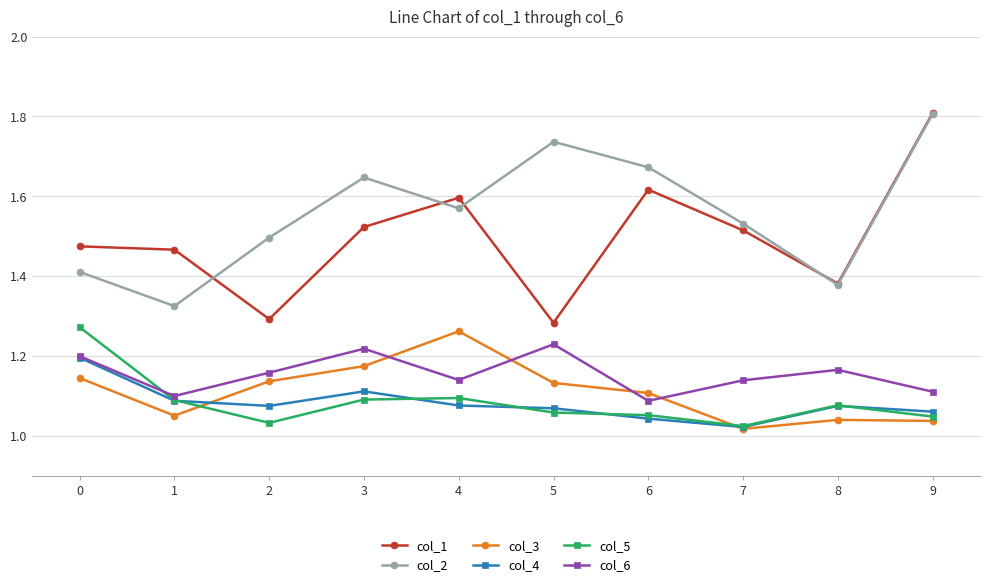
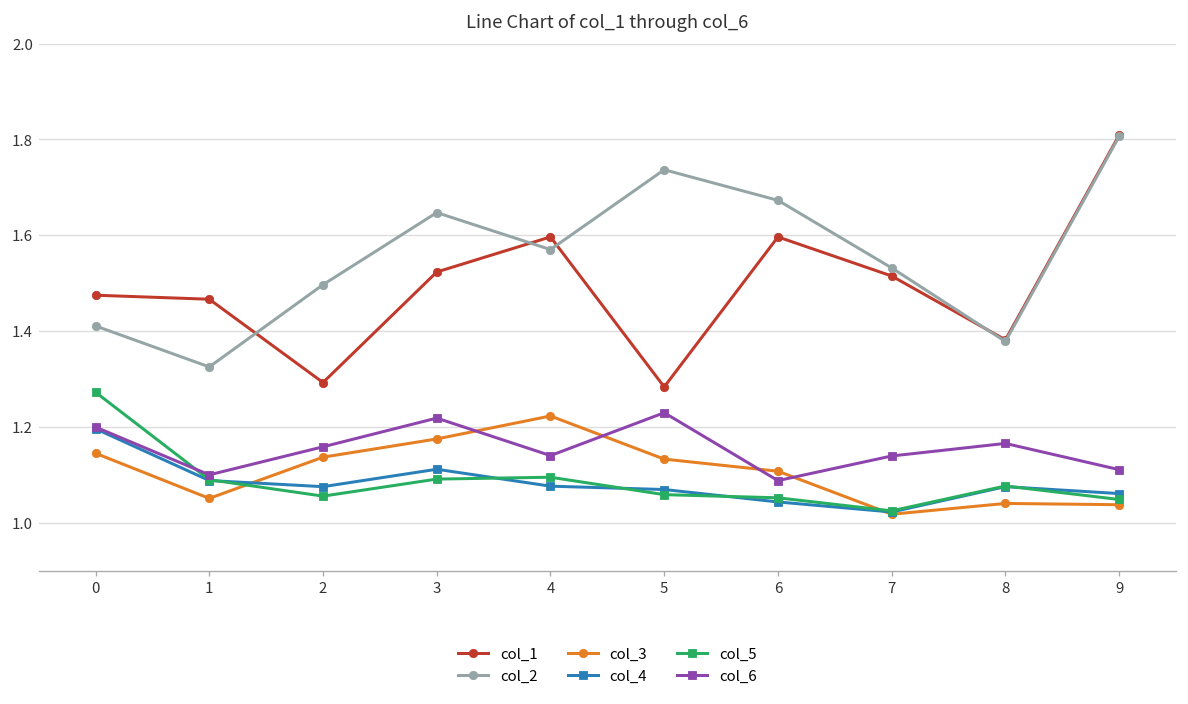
  {
    "col_1": {
      "0": 1.47,
      "1": 1.47,
      "2": 1.29,
      "3": 1.52,
      "4": 1.60,
      "5": 1.28,
-     "6": 1.62,
+     "6": 1.60,
      "7": 1.51
    },
    "col_2": {
      "0": 1.41,
      "1": 1.33,
      "2": 1.50,
      "3": 1.65,
      "4": 1.57,
      "5": 1.74,
      "6": 1.67,
      "7": 1.53
    },
    "col_3": {
      "0": 1.14,
      "1": 1.05,
      "2": 1.14,
      "3": 1.17,
-     "4": 1.26,
+     "4": 1.22,
      "5": 1.13,
      "6": 1.11,
      "8": 1.04,
      "9": 1.04
    },
    "col_4": {
      "2": 1.08,
      "3": 1.11,
      "4": 1.08,
      "5": 1.07,
      "6": 1.04,
      "9": 1.06
    },
    "col_5": {
      "0": 1.27,
-     "2": 1.03,
+     "2": 1.06,
      "3": 1.09,
      "4": 1.09,
      "5": 1.06,
      "6": 1.05,
      "9": 1.05
    },
    "col_6": {
      "1": 1.10,
      "2": 1.16,
      "3": 1.22,
      "4": 1.14,
      "5": 1.23,
      "6": 1.09,
      "7": 1.14,
      "8": 1.17,
      "9": 1.11
    }
  }
